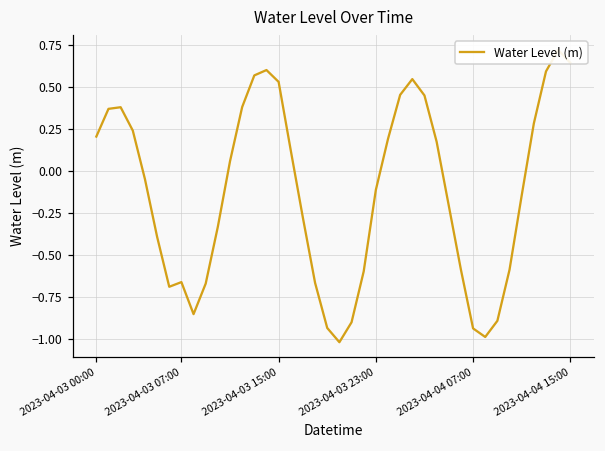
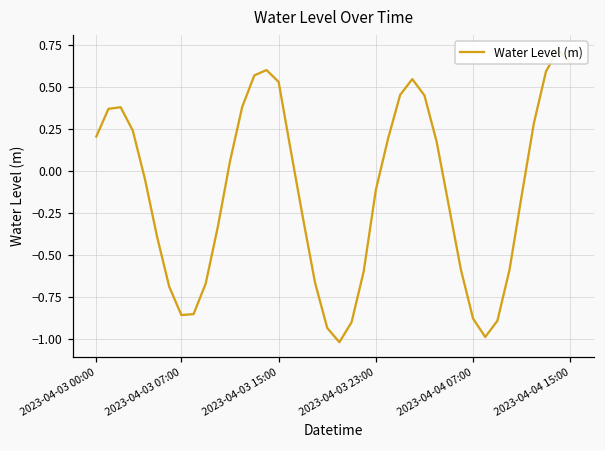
  {
    "2023-04-03 00:00": 0.21,
-   "2023-04-03 07:00": -0.66,
+   "2023-04-03 07:00": -0.86,
    "2023-04-03 15:00": 0.53,
    "2023-04-03 23:00": -0.11,
-   "2023-04-04 07:00": -0.94
+   "2023-04-04 07:00": -0.88
  }
